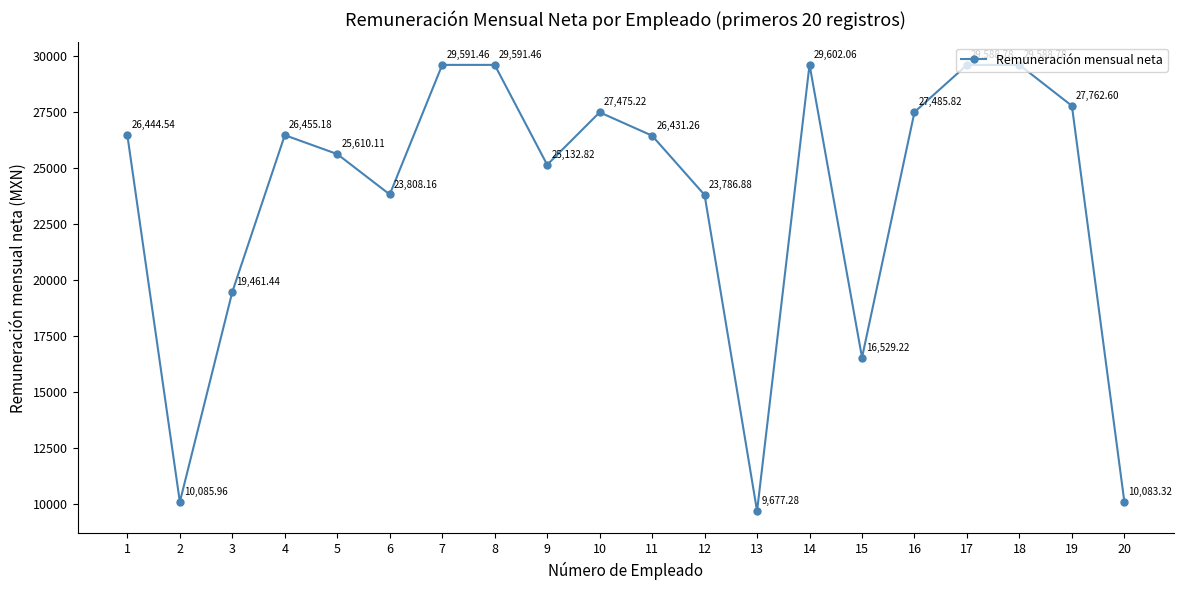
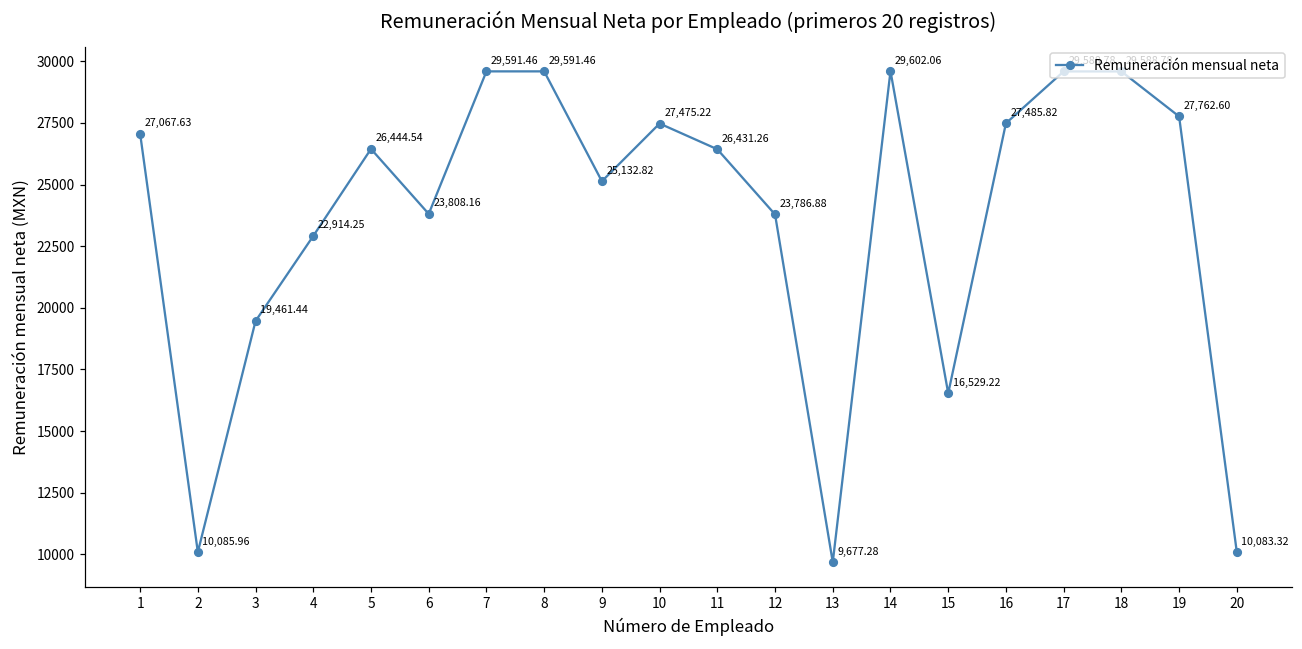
  {
-   "1": "26,444.54",
+   "1": "27,067.63",
    "2": "10,085.96",
    "3": "19,461.44",
-   "4": "26,455.18",
-   "5": "25,610.11",
+   "4": "22,914.25",
+   "5": "26,444.54",
    "6": "23,808.16",
    "7": "29,591.46",
    "8": "29,591.46",
    "9": "25,132.82",
    "10": "27,475.22",
    "11": "26,431.26",
    "12": "23,786.88",
    "13": "9,677.28",
    "14": "29,602.06",
    "15": "16,529.22",
    "16": "27,485.82",
    "19": "27,762.60",
    "20": "10,083.32"
  }
